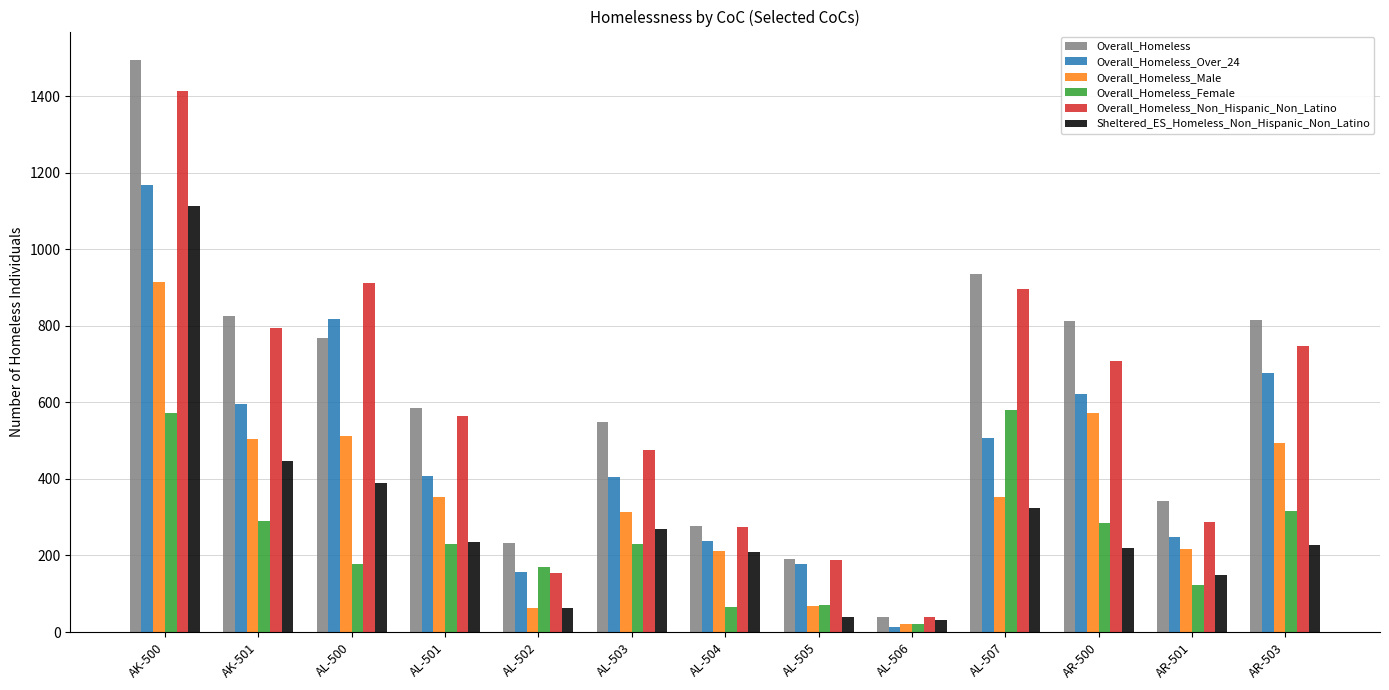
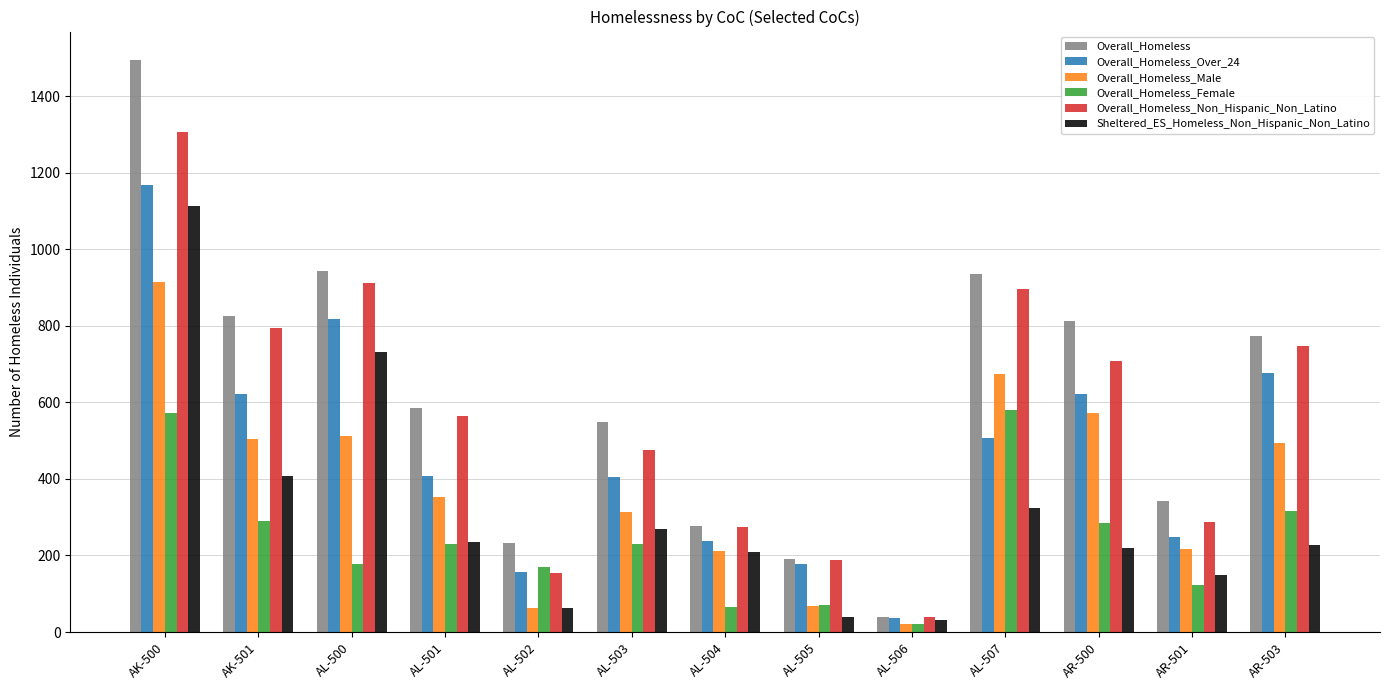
  {
    "Overall_Homeless": {
      "AK-500": 1490,
      "AK-501": 830,
-     "AL-500": 770,
+     "AL-500": 940,
      "AL-501": 590,
      "AL-502": 230,
      "AL-503": 550,
      "AL-504": 280,
      "AL-505": 190,
      "AL-506": 40,
      "AL-507": 940,
      "AR-500": 810,
      "AR-501": 340,
-     "AR-503": 810
+     "AR-503": 770
    },
    "Overall_Homeless_Over_24": {
      "AK-500": 1170,
-     "AK-501": 600,
+     "AK-501": 620,
      "AL-500": 820,
      "AL-501": 410,
      "AL-502": 160,
      "AL-503": 410,
      "AL-504": 240,
      "AL-505": 180,
-     "AL-506": 10,
+     "AL-506": 40,
      "AL-507": 510,
      "AR-500": 620,
      "AR-501": 250,
      "AR-503": 680
    },
    "Overall_Homeless_Male": {
      "AK-500": 910,
      "AK-501": 500,
      "AL-500": 510,
      "AL-501": 350,
      "AL-502": 60,
      "AL-503": 310,
      "AL-504": 210,
      "AL-505": 70,
      "AL-506": 20,
-     "AL-507": 350,
+     "AL-507": 670,
      "AR-500": 570,
      "AR-501": 220,
      "AR-503": 490
    },
    "Overall_Homeless_Female": {
      "AK-500": 570,
      "AK-501": 290,
      "AL-500": 180,
      "AL-501": 230,
      "AL-502": 170,
      "AL-503": 230,
      "AL-504": 70,
      "AL-505": 70,
      "AL-506": 20,
      "AL-507": 580,
      "AR-500": 290,
      "AR-501": 120,
      "AR-503": 320
    },
    "Overall_Homeless_Non_Hispanic_Non_Latino": {
-     "AK-500": 1410,
+     "AK-500": 1310,
      "AK-501": 790,
      "AL-500": 910,
      "AL-501": 560,
      "AL-502": 160,
      "AL-503": 480,
      "AL-504": 280,
      "AL-505": 190,
      "AL-506": 40,
      "AL-507": 900,
      "AR-500": 710,
      "AR-501": 290,
      "AR-503": 750
    },
    "Sheltered_ES_Homeless_Non_Hispanic_Non_Latino": {
      "AK-500": 1110,
-     "AK-501": 450,
-     "AL-500": 390,
+     "AK-501": 410,
+     "AL-500": 730,
      "AL-501": 240,
      "AL-502": 60,
      "AL-503": 270,
      "AL-504": 210,
      "AL-505": 40,
      "AL-506": 30,
      "AL-507": 320,
      "AR-500": 220,
      "AR-501": 150,
      "AR-503": 230
    }
  }
